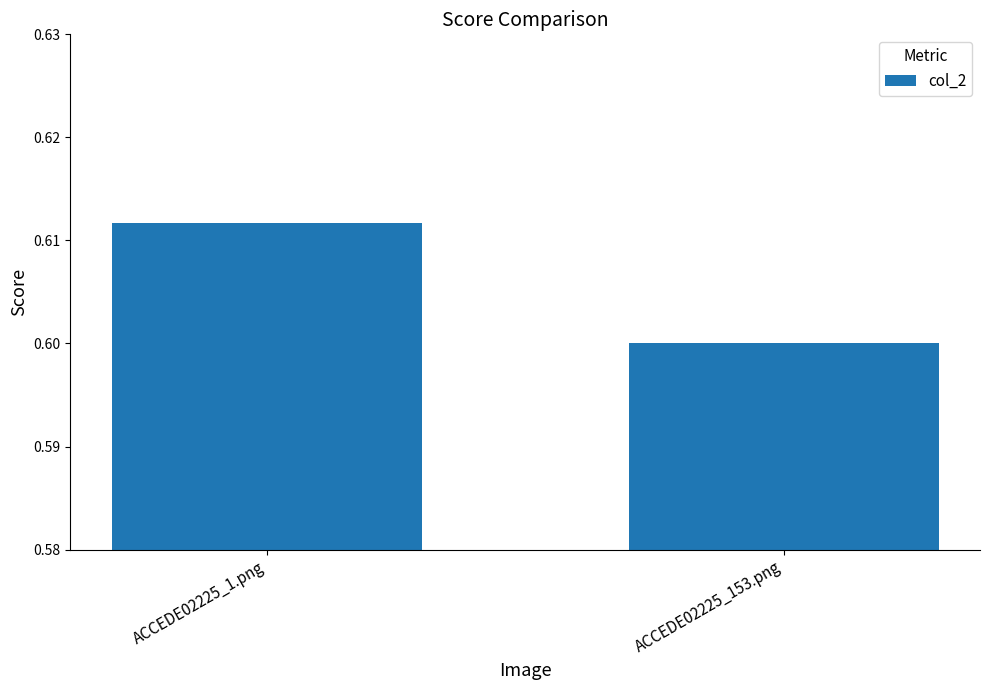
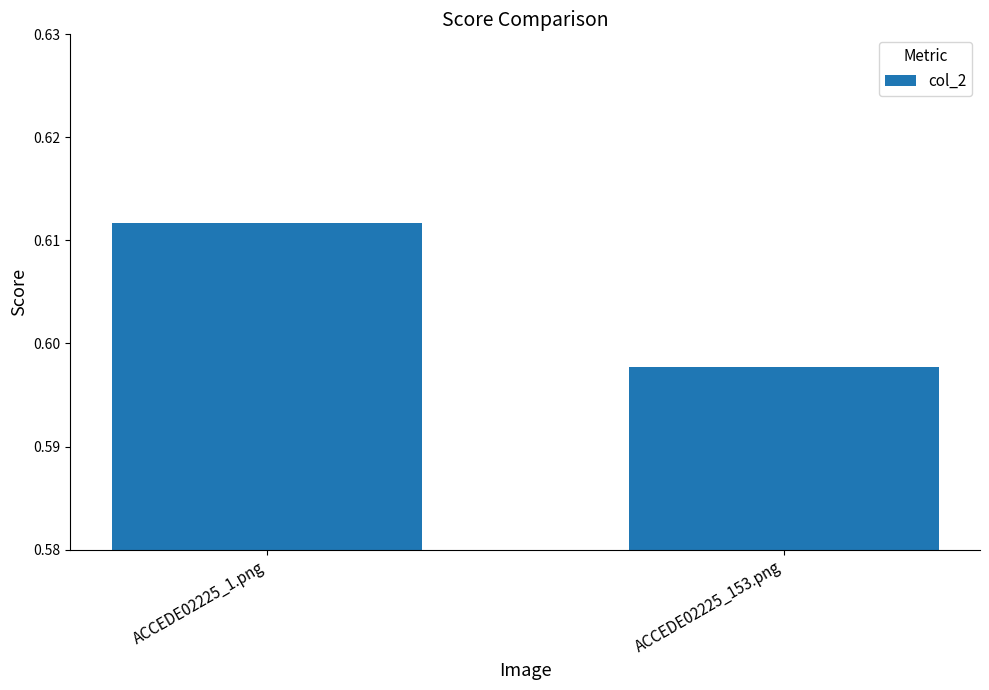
  {
    "ACCEDE02225_1.png": 0.6117,
-   "ACCEDE02225_153.png": 0.6000
+   "ACCEDE02225_153.png": 0.5977
  }
